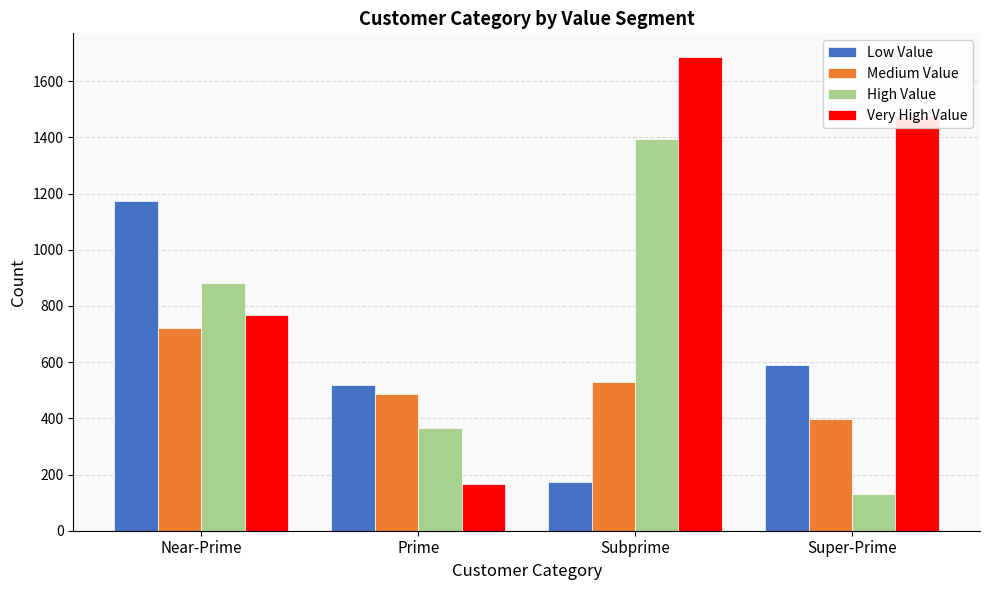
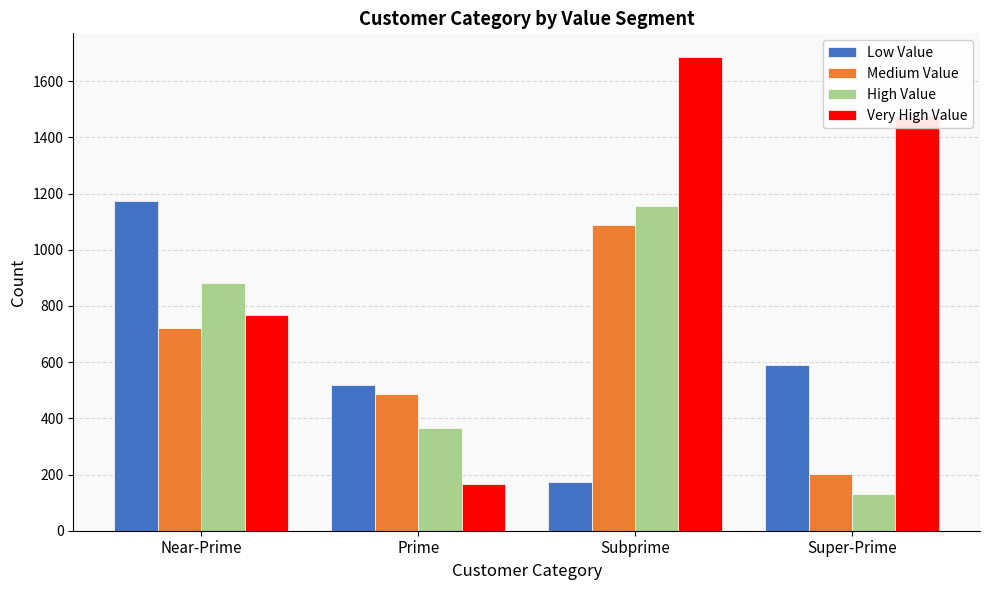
  {
    "Low Value": {
      "Near-Prime": 1170,
      "Prime": 520,
      "Subprime": 170,
      "Super-Prime": 590
    },
    "Medium Value": {
      "Near-Prime": 720,
      "Prime": 490,
-     "Subprime": 530,
-     "Super-Prime": 400
+     "Subprime": 1090,
+     "Super-Prime": 200
    },
    "High Value": {
      "Near-Prime": 880,
      "Prime": 370,
-     "Subprime": 1390,
+     "Subprime": 1150,
      "Super-Prime": 130
    },
    "Very High Value": {
      "Near-Prime": 770,
      "Prime": 170,
      "Subprime": 1690
    }
  }
